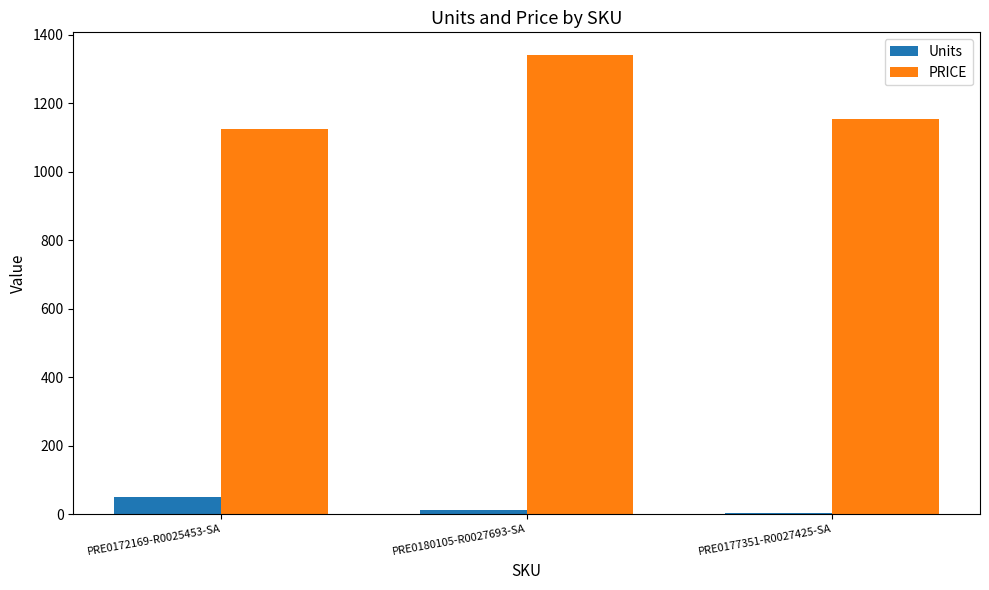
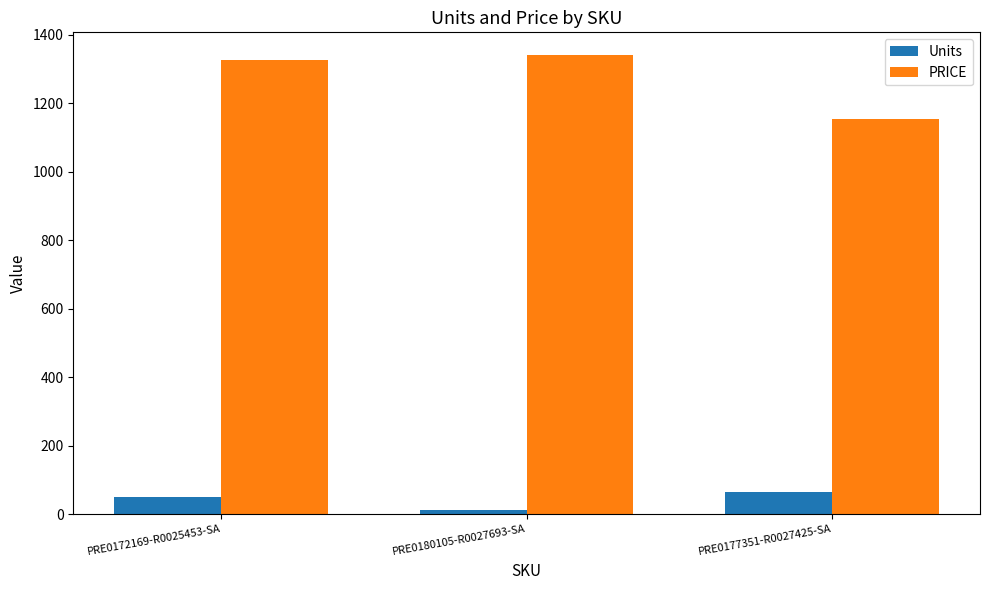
  {
    "Units": {
      "PRE0172169-R0025453-SA": 50,
      "PRE0180105-R0027693-SA": 10,
-     "PRE0177351-R0027425-SA": 10
+     "PRE0177351-R0027425-SA": 70
    },
    "PRICE": {
-     "PRE0172169-R0025453-SA": 1120,
+     "PRE0172169-R0025453-SA": 1330,
      "PRE0180105-R0027693-SA": 1340,
      "PRE0177351-R0027425-SA": 1150
    }
  }
